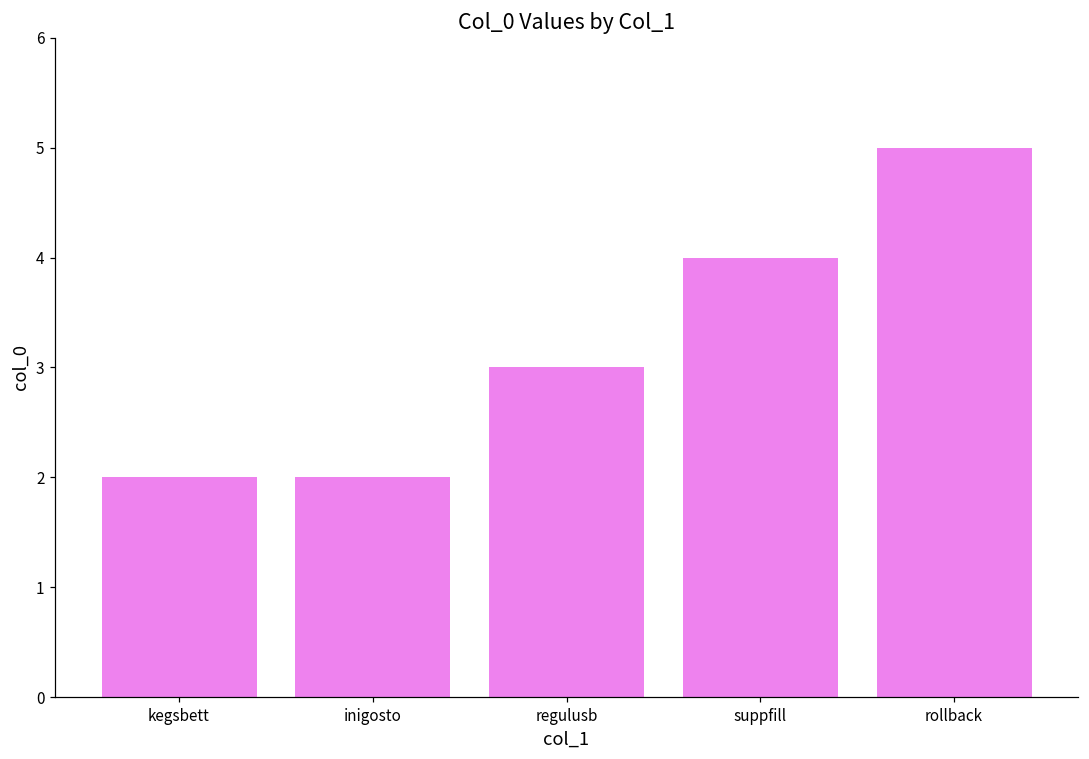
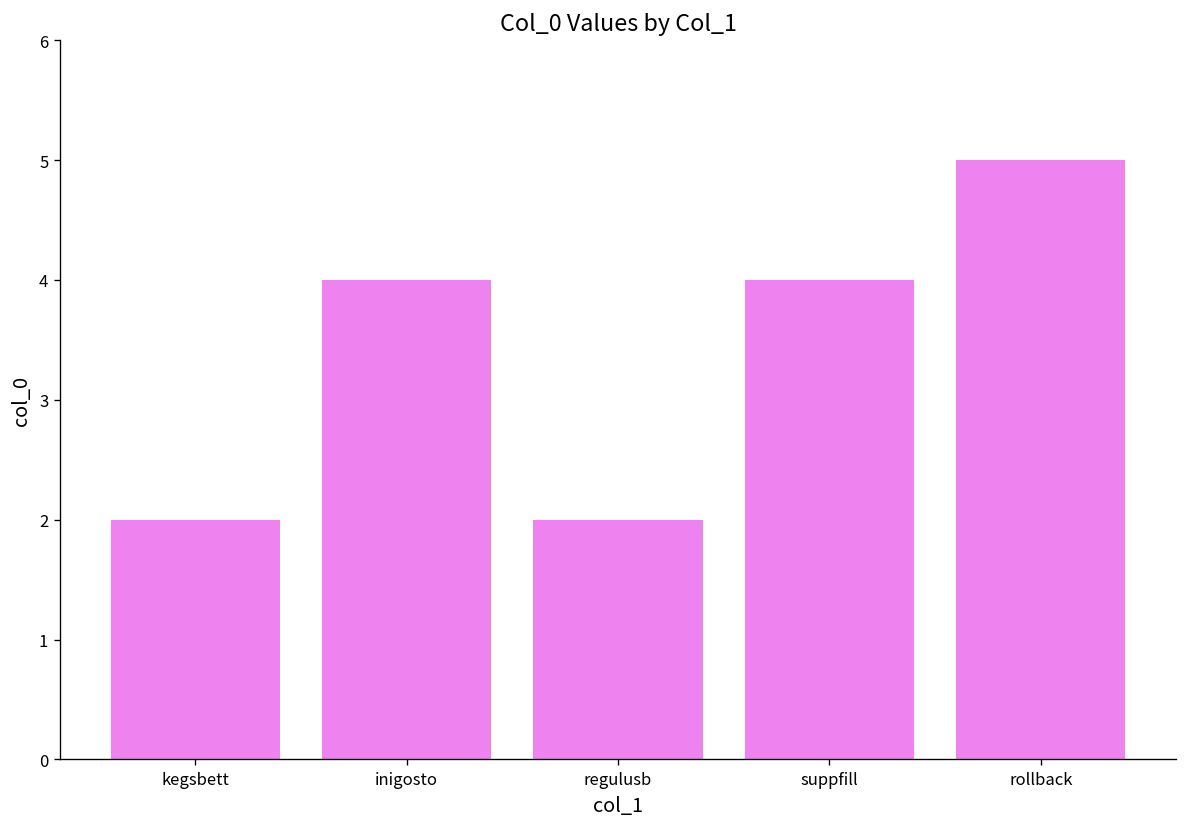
  {
    "kegsbett": 2,
-   "inigosto": 2,
-   "regulusb": 3,
+   "inigosto": 4,
+   "regulusb": 2,
    "suppfill": 4,
    "rollback": 5
  }
